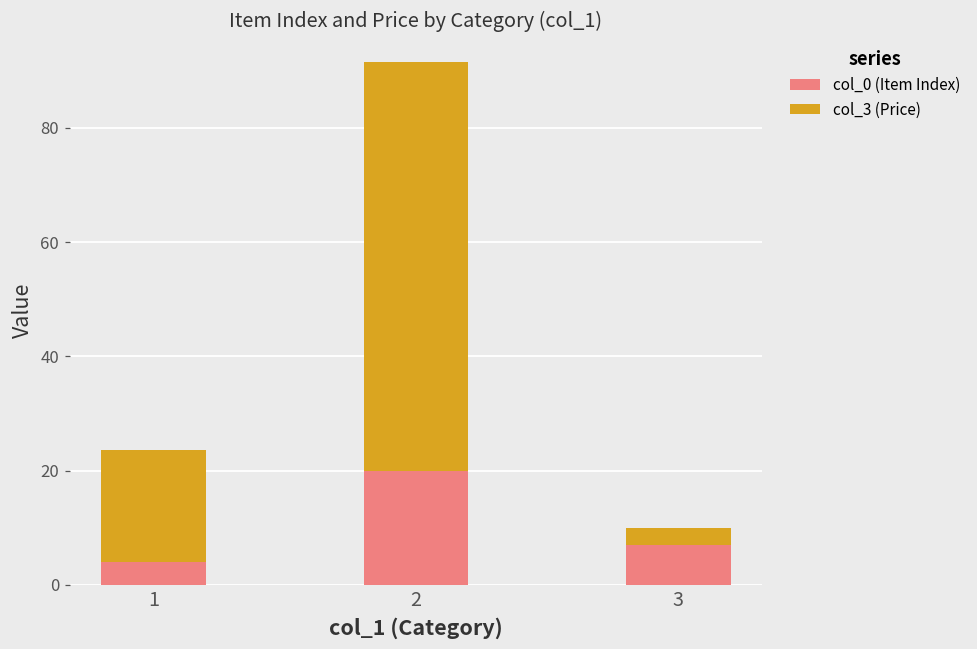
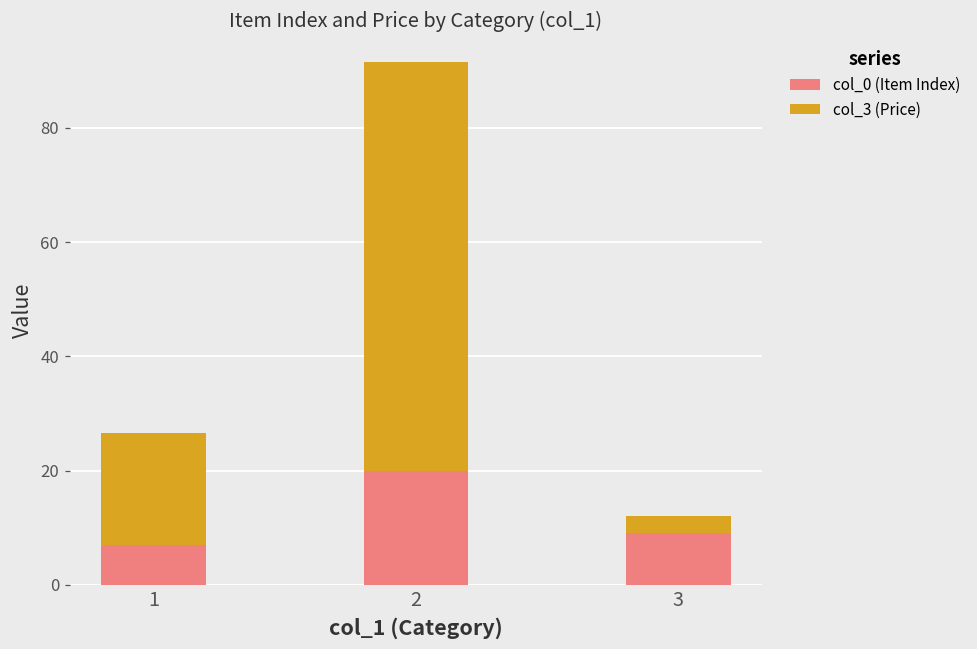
  {
    "col_0 (Item Index)": {
-     "1": 4,
+     "1": 7,
      "2": 20,
-     "3": 7
+     "3": 9
    },
    "col_3 (Price)": {
      "1": 20,
      "2": 71,
      "3": 3
    }
  }
